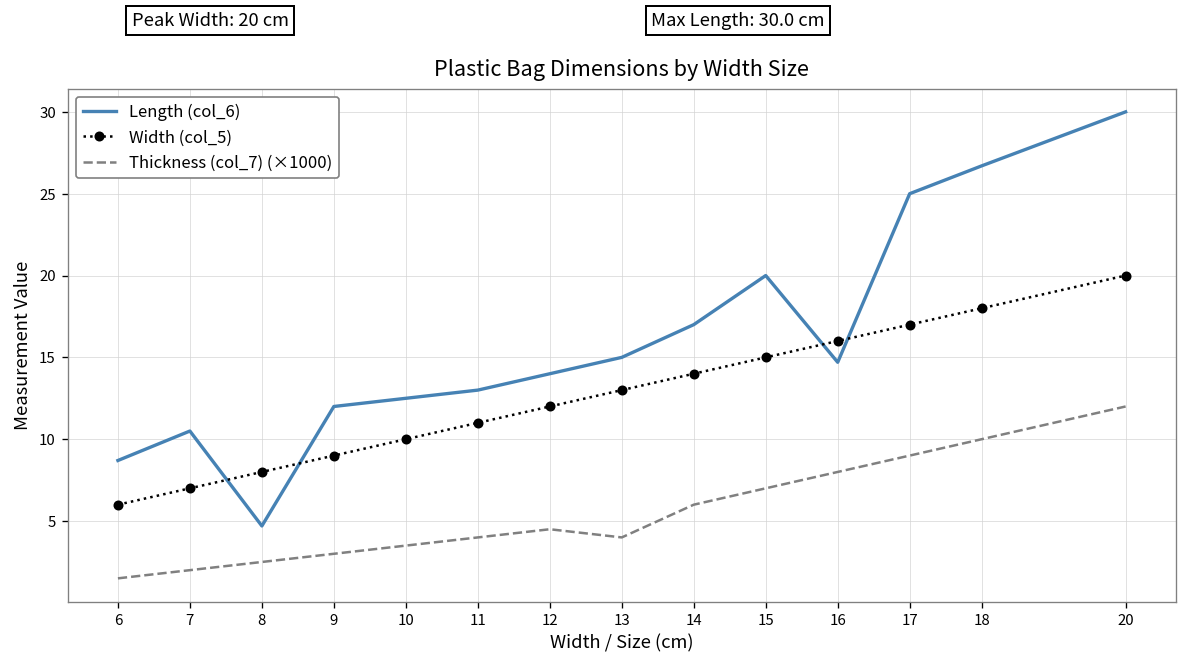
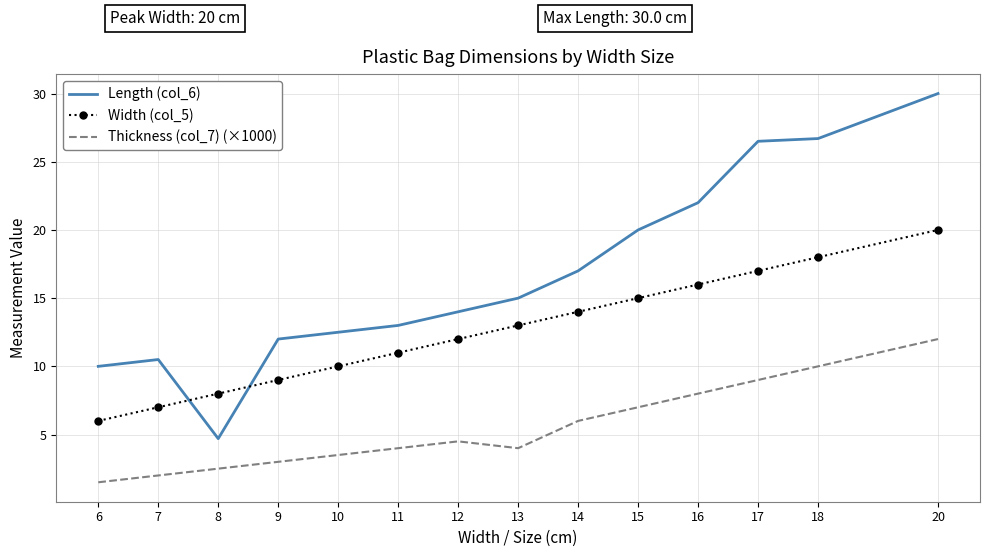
  {
    "Length (col_6)": {
-     "6": 8.7,
+     "6": 10.0,
      "7": 10.5,
      "8": 4.7,
      "9": 12.0,
      "10": 12.5,
      "11": 13.0,
      "12": 14.0,
      "13": 15.0,
      "14": 17.0,
      "15": 20.0,
-     "16": 14.7,
-     "17": 25.0,
+     "16": 22.0,
+     "17": 26.5,
      "18": 26.7,
      "20": 30.0
    },
    "Width (col_5)": {
      "6": 6.0,
      "7": 7.0,
      "8": 8.0,
      "9": 9.0,
      "10": 10.0,
      "11": 11.0,
      "12": 12.0,
      "13": 13.0,
      "14": 14.0,
      "15": 15.0,
      "16": 16.0,
      "17": 17.0,
      "18": 18.0,
      "20": 20.0
    },
    "Thickness (col_7) (×1000)": {
      "6": 1.5,
      "7": 2.0,
      "8": 2.5,
      "9": 3.0,
      "10": 3.5,
      "11": 4.0,
      "12": 4.5,
      "13": 4.0,
      "14": 6.0,
      "15": 7.0,
      "16": 8.0,
      "17": 9.0,
      "18": 10.0,
      "20": 12.0
    }
  }
